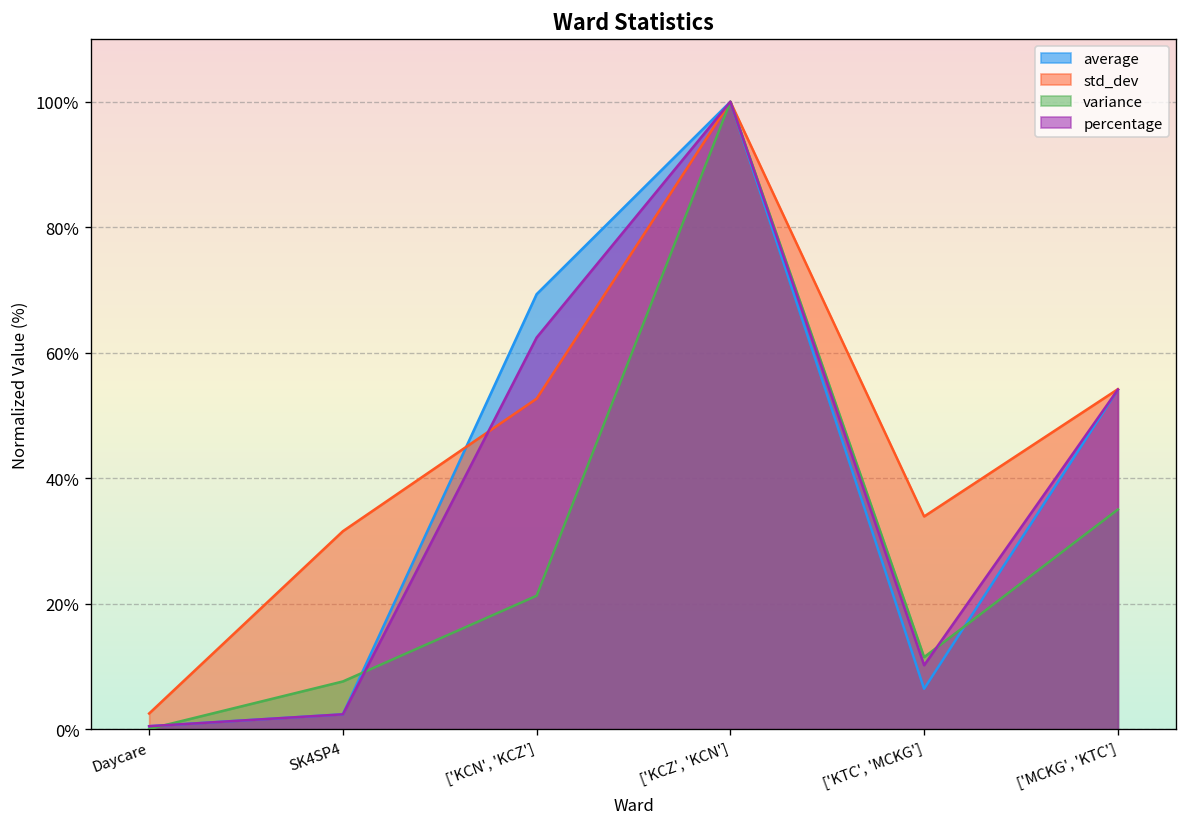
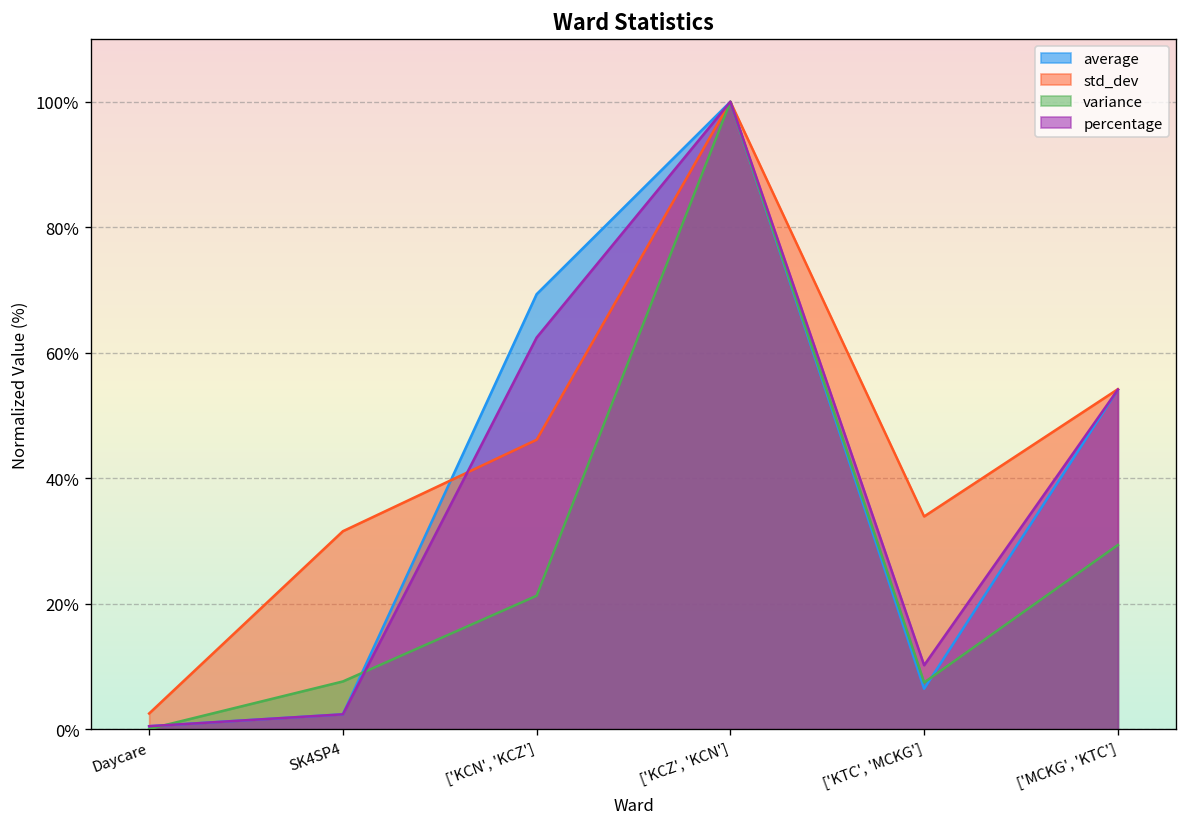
  {
    "average": {
      "['KCN', 'KCZ']": "69%",
      "['KTC', 'MCKG']": "6%"
    },
    "std_dev": {
      "Daycare": "3%",
      "SK4SP4": "32%",
-     "['KCN', 'KCZ']": "53%",
+     "['KCN', 'KCZ']": "46%",
      "['KTC', 'MCKG']": "34%"
    },
    "variance": {
      "SK4SP4": "8%",
      "['KCN', 'KCZ']": "21%",
-     "['KTC', 'MCKG']": "12%",
-     "['MCKG', 'KTC']": "35%"
+     "['KTC', 'MCKG']": "7%",
+     "['MCKG', 'KTC']": "29%"
    },
    "percentage": {
      "['KCN', 'KCZ']": "62%",
      "['KTC', 'MCKG']": "10%"
    }
  }
